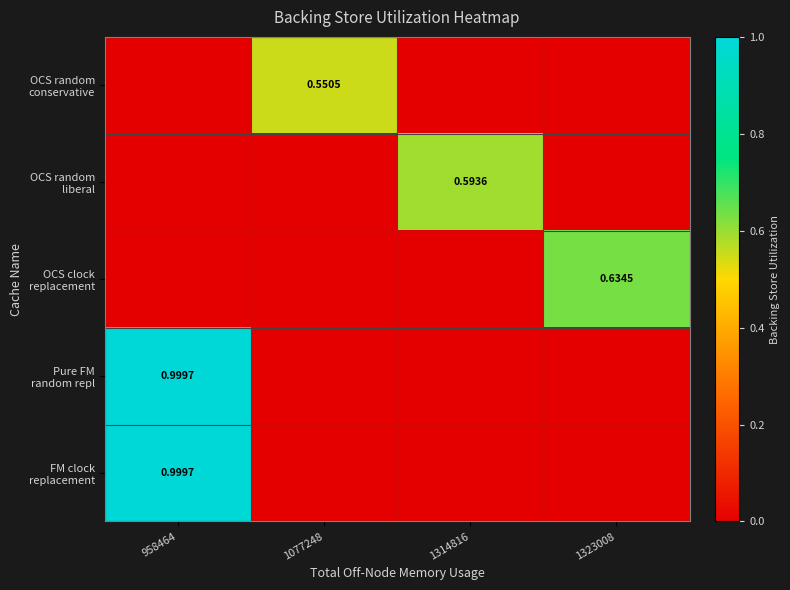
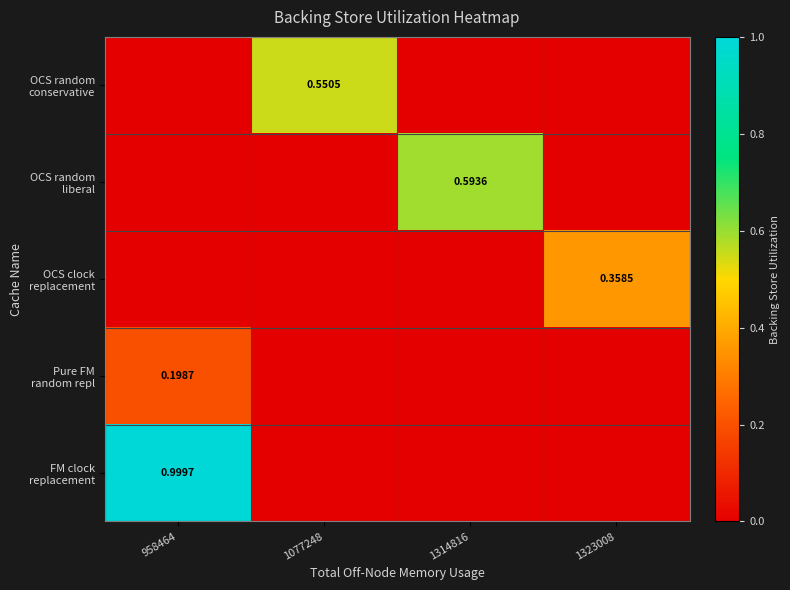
  {
    "OCS random conservative": {
      "1077248": 0.5505
    },
    "OCS random liberal": {
      "1314816": 0.5936
    },
    "OCS clock replacement": {
-     "1323008": 0.6345
+     "1323008": 0.3585
    },
    "Pure FM random repl": {
-     "958464": 0.9997
+     "958464": 0.1987
    },
    "FM clock replacement": {
      "958464": 0.9997
    }
  }
